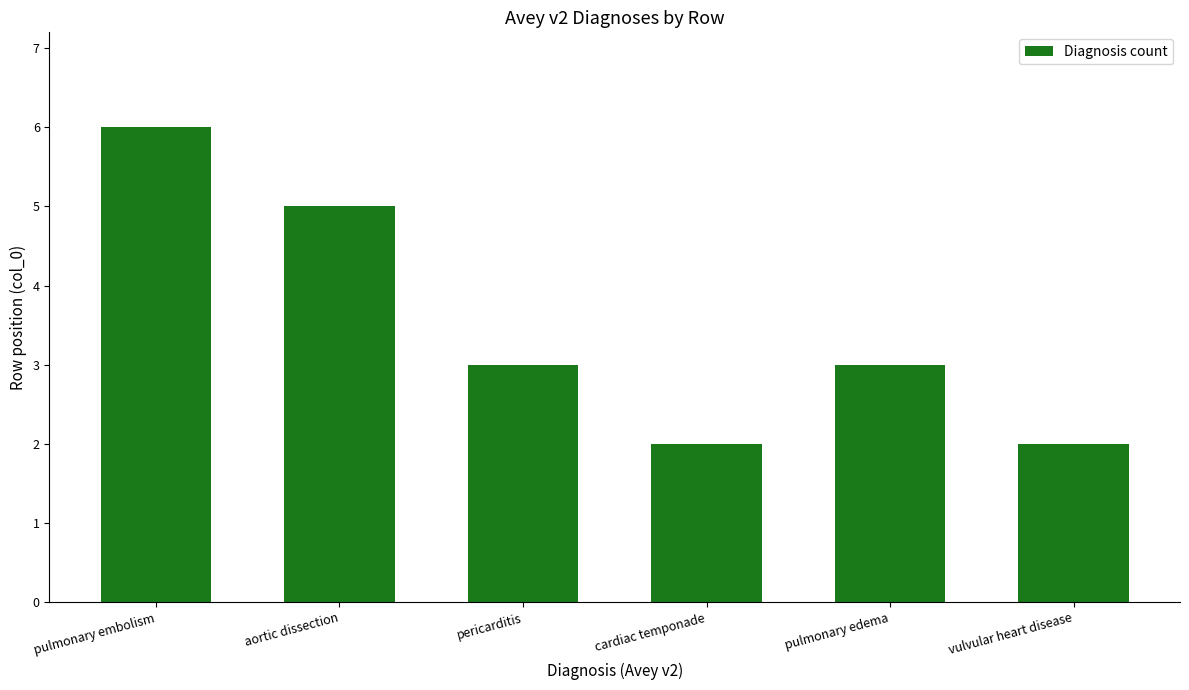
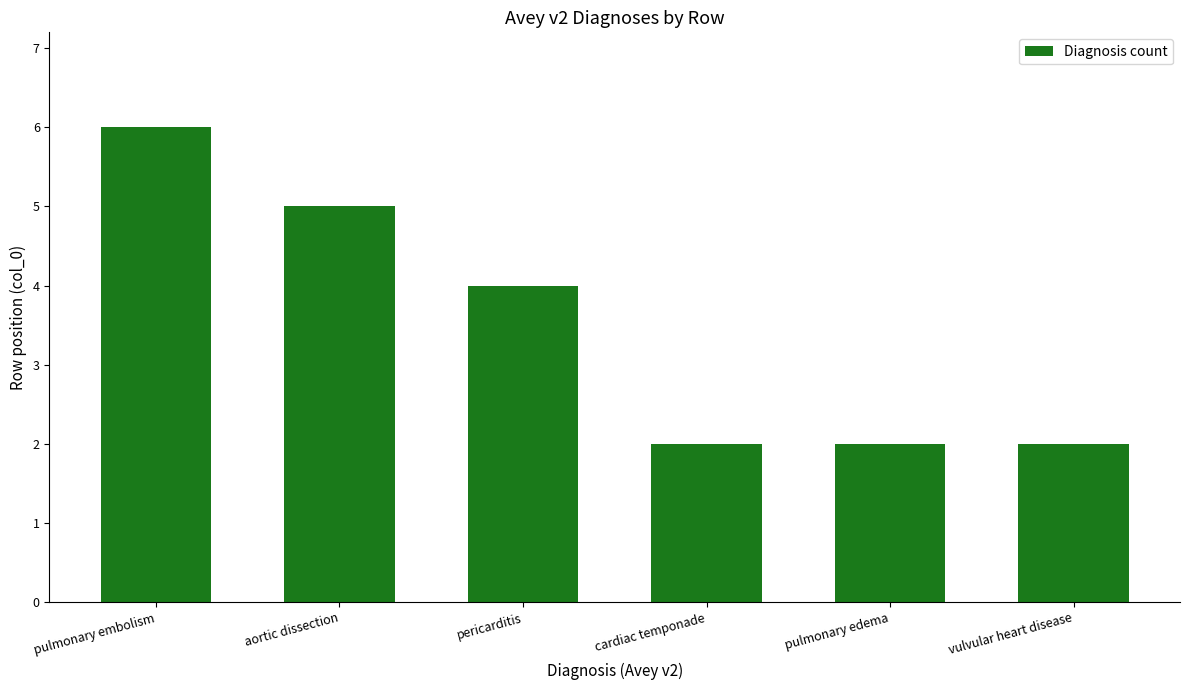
  {
    "pulmonary embolism": 6,
    "aortic dissection": 5,
-   "pericarditis": 3,
+   "pericarditis": 4,
    "cardiac temponade": 2,
-   "pulmonary edema": 3,
+   "pulmonary edema": 2,
    "vulvular heart disease": 2
  }
